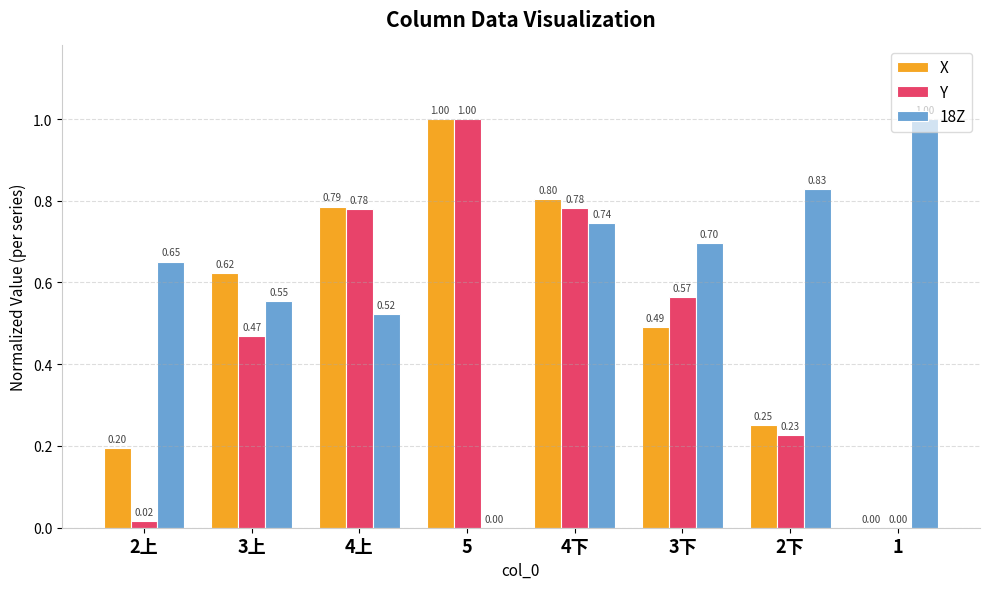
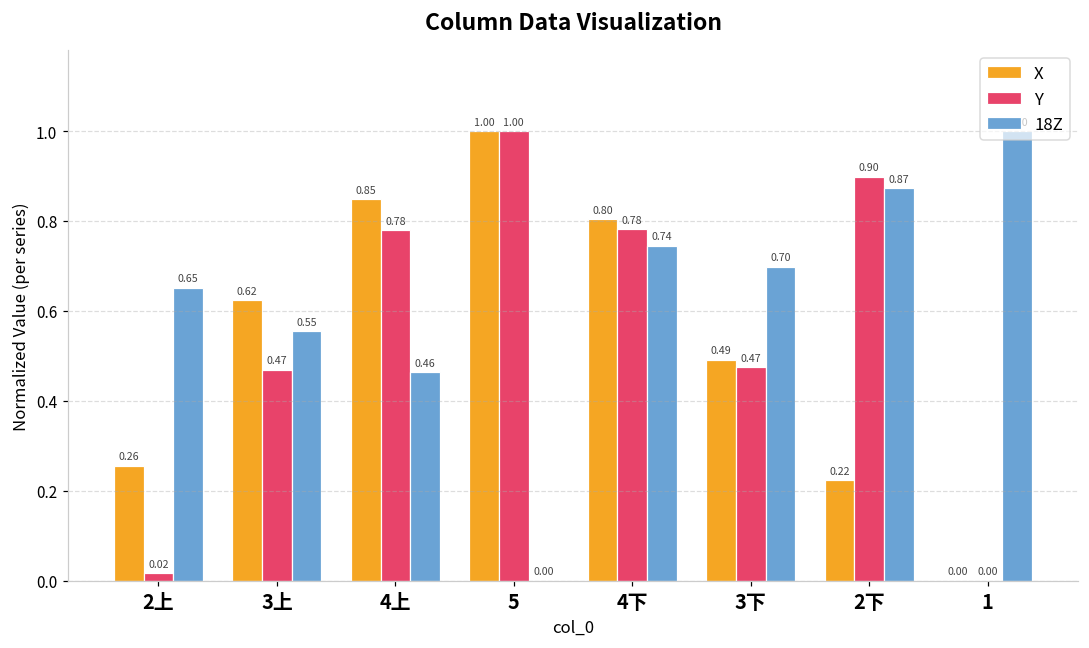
  {
    "X": {
-     "2上": 0.20,
+     "2上": 0.26,
      "3上": 0.62,
-     "4上": 0.79,
+     "4上": 0.85,
      "5": 1.00,
      "4下": 0.80,
      "3下": 0.49,
-     "2下": 0.25,
+     "2下": 0.22,
      "1": 0.00
    },
    "Y": {
      "2上": 0.02,
      "3上": 0.47,
      "4上": 0.78,
      "5": 1.00,
      "4下": 0.78,
-     "3下": 0.57,
-     "2下": 0.23,
+     "3下": 0.47,
+     "2下": 0.90,
      "1": 0.00
    },
    "18Z": {
      "2上": 0.65,
      "3上": 0.55,
-     "4上": 0.52,
+     "4上": 0.46,
      "5": 0.00,
      "4下": 0.74,
      "3下": 0.70,
-     "2下": 0.83
+     "2下": 0.87
    }
  }
